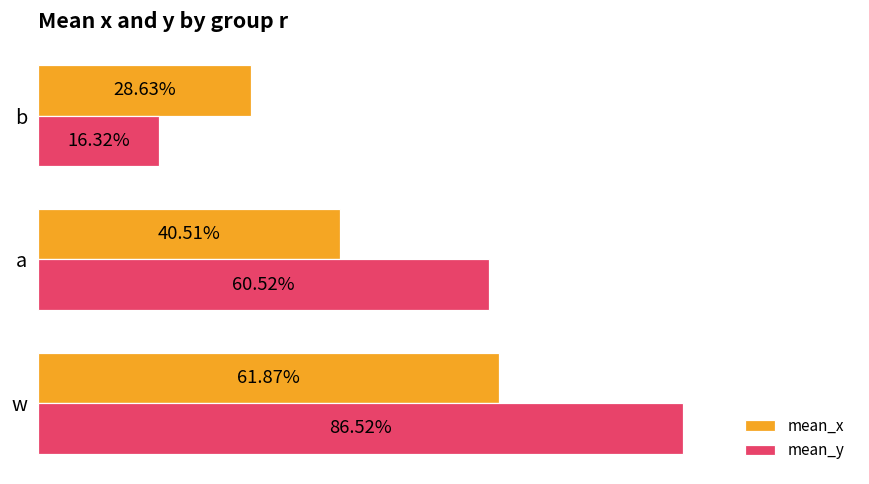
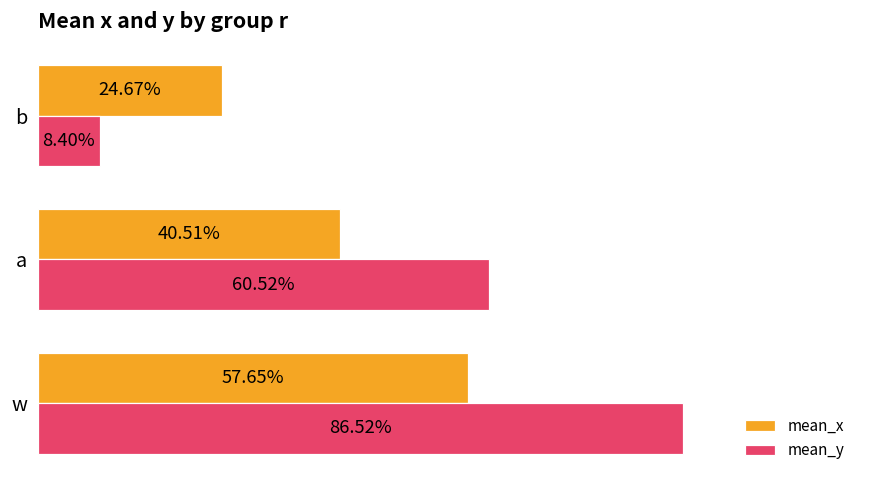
  {
    "mean_x": {
-     "b": "28.63%",
+     "b": "24.67%",
      "a": "40.51%",
-     "w": "61.87%"
+     "w": "57.65%"
    },
    "mean_y": {
-     "b": "16.32%",
+     "b": "8.40%",
      "a": "60.52%",
      "w": "86.52%"
    }
  }
